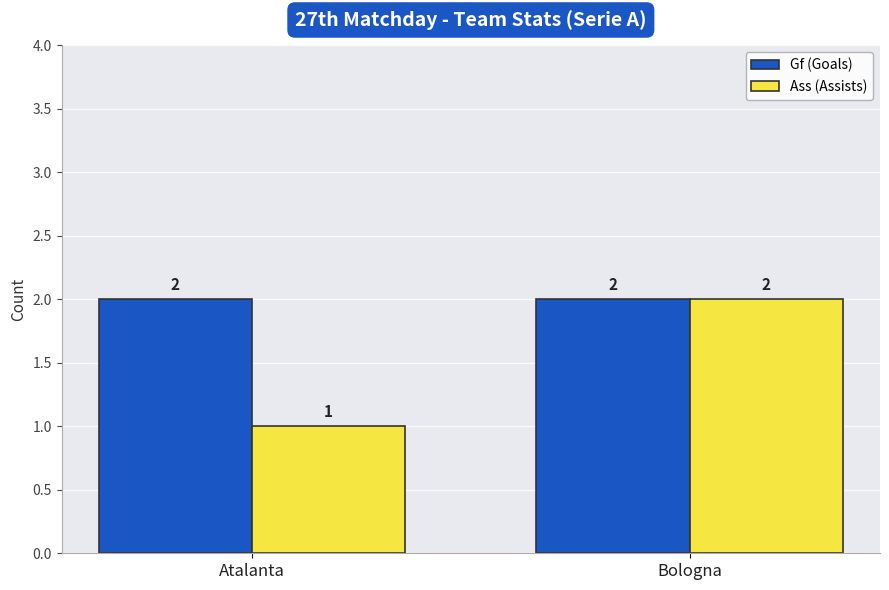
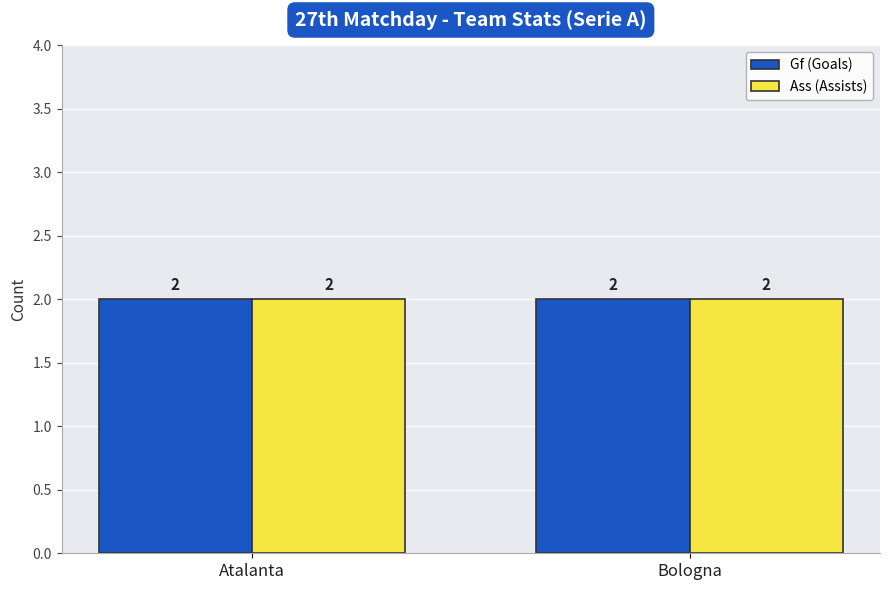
  {
    "Gf (Goals)": {
      "Atalanta": 2,
      "Bologna": 2
    },
    "Ass (Assists)": {
-     "Atalanta": 1,
+     "Atalanta": 2,
      "Bologna": 2
    }
  }
